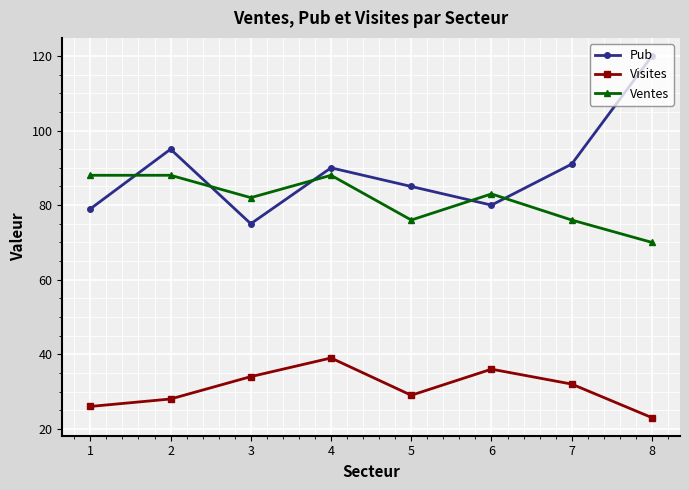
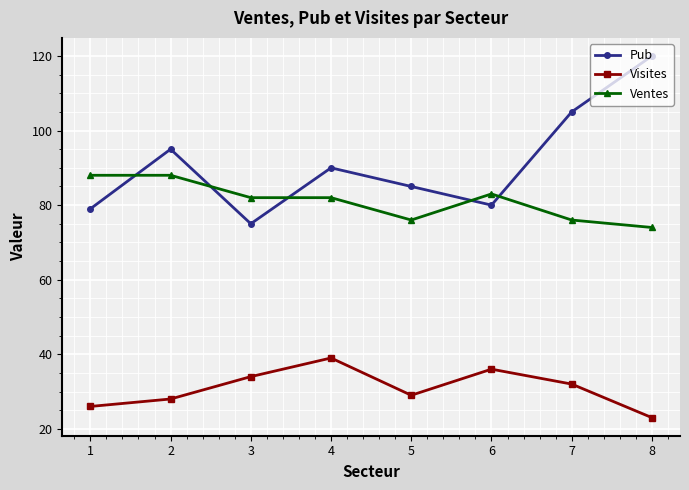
  {
    "Pub": {
      "1": 79,
      "2": 95,
      "3": 75,
      "4": 90,
      "5": 85,
      "6": 80,
-     "7": 91
+     "7": 105
    },
    "Visites": {
      "1": 26,
      "2": 28,
      "3": 34,
      "4": 39,
      "5": 29,
      "6": 36,
      "7": 32,
      "8": 23
    },
    "Ventes": {
      "1": 88,
      "2": 88,
      "3": 82,
-     "4": 88,
+     "4": 82,
      "5": 76,
      "6": 83,
      "7": 76,
-     "8": 70
+     "8": 74
    }
  }
